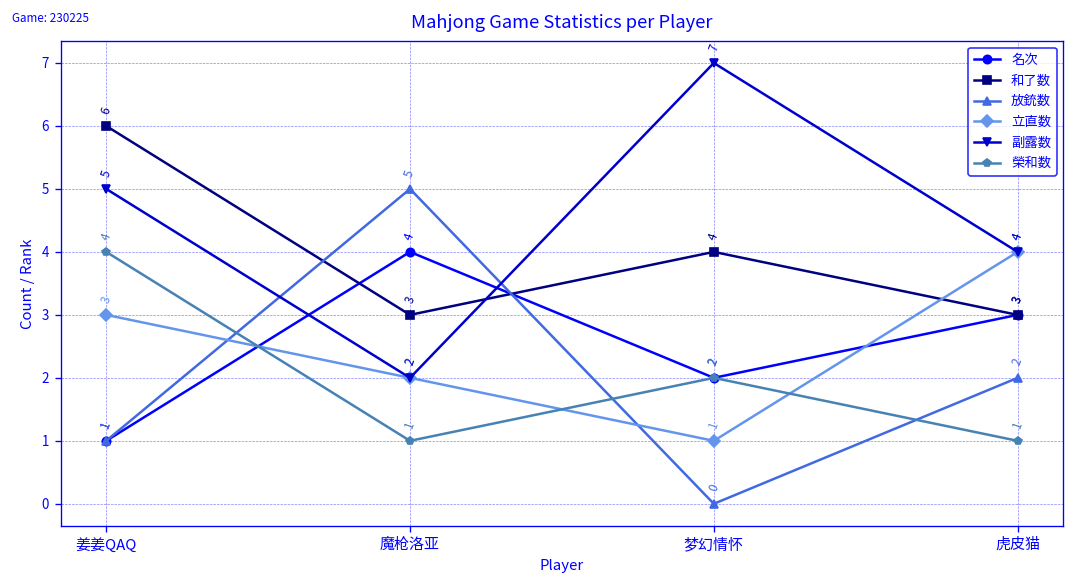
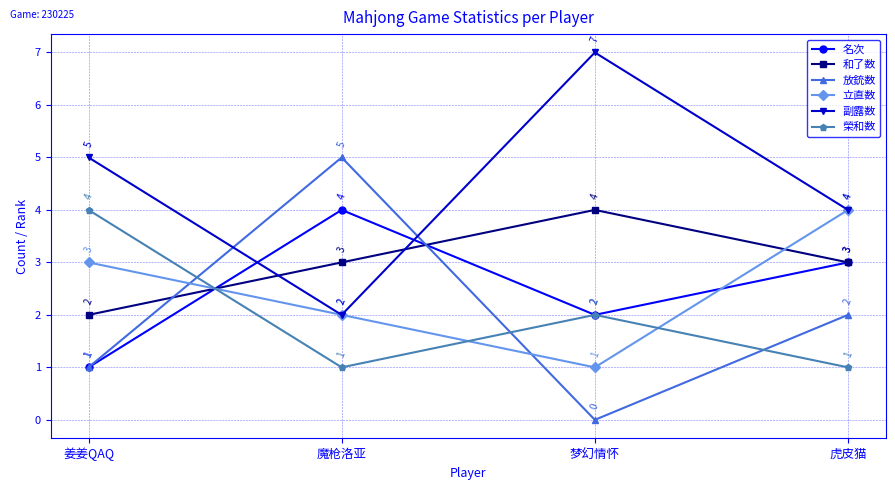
  {
    "和了数": {
-     "姜姜QAQ": 6,
+     "姜姜QAQ": 2,
      "魔枪洛亚": 3,
      "梦幻情怀": 4
    }
  }
